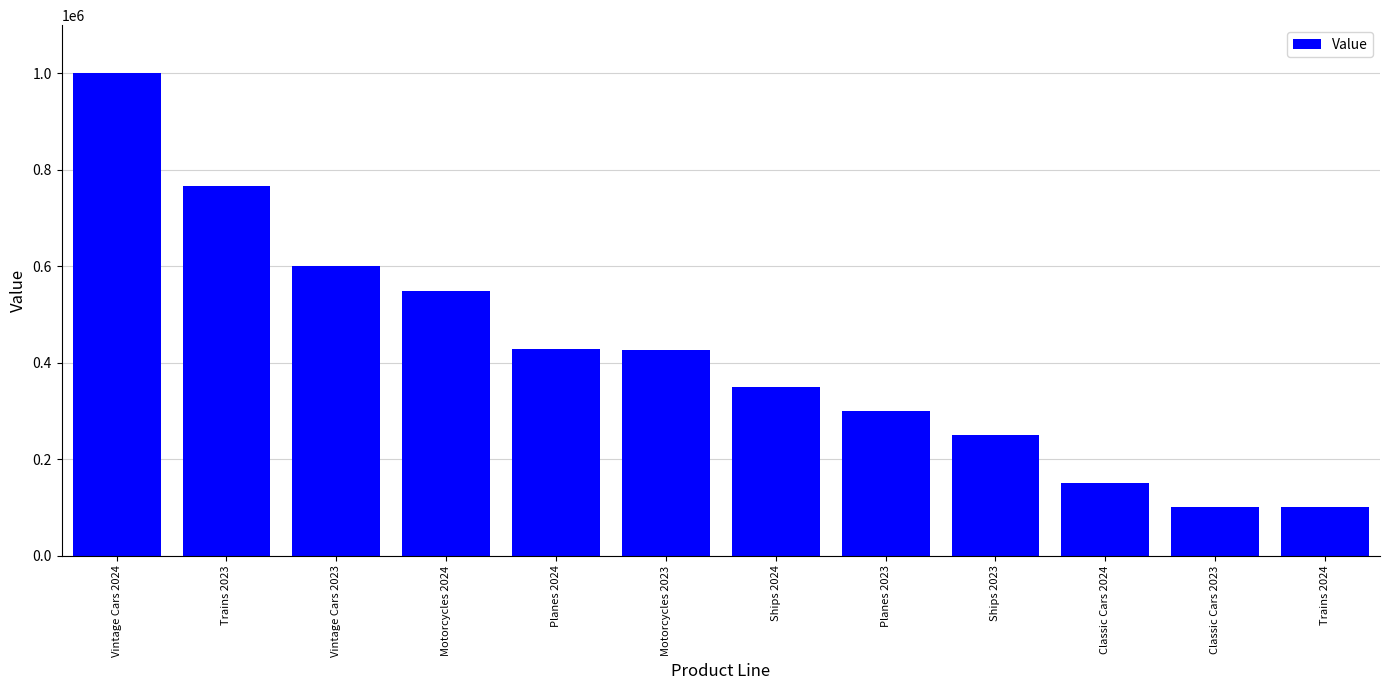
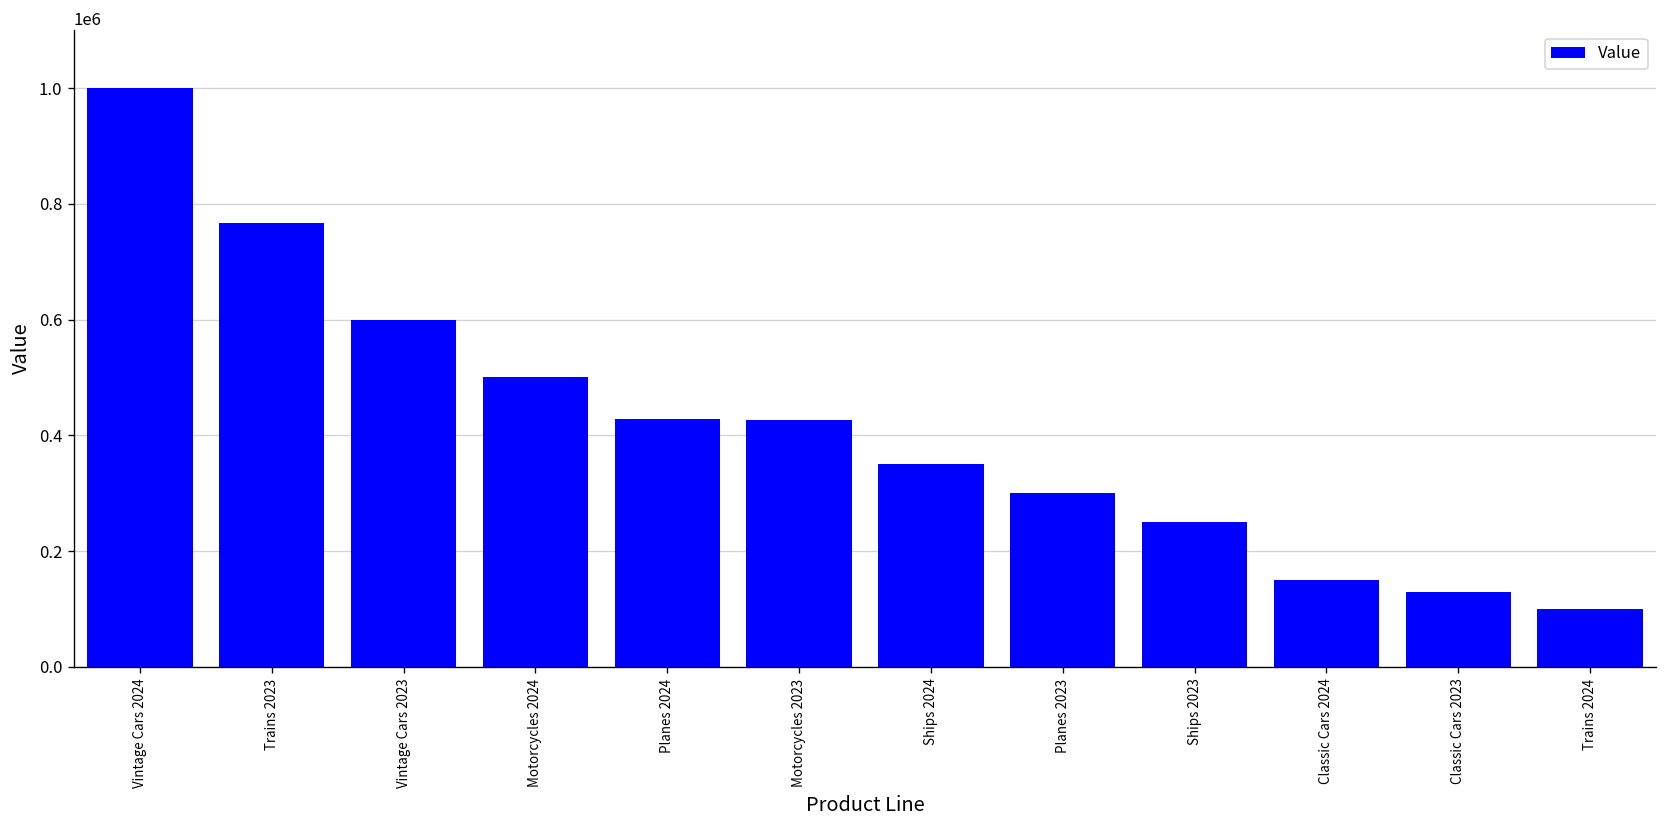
  {
    "Vintage Cars 2024": 1000000,
    "Trains 2023": 770000,
    "Vintage Cars 2023": 600000,
-   "Motorcycles 2024": 550000,
+   "Motorcycles 2024": 500000,
    "Planes 2024": 430000,
    "Motorcycles 2023": 430000,
    "Ships 2024": 350000,
    "Planes 2023": 300000,
    "Ships 2023": 250000,
    "Classic Cars 2024": 150000,
-   "Classic Cars 2023": 100000,
+   "Classic Cars 2023": 130000,
    "Trains 2024": 100000
  }
